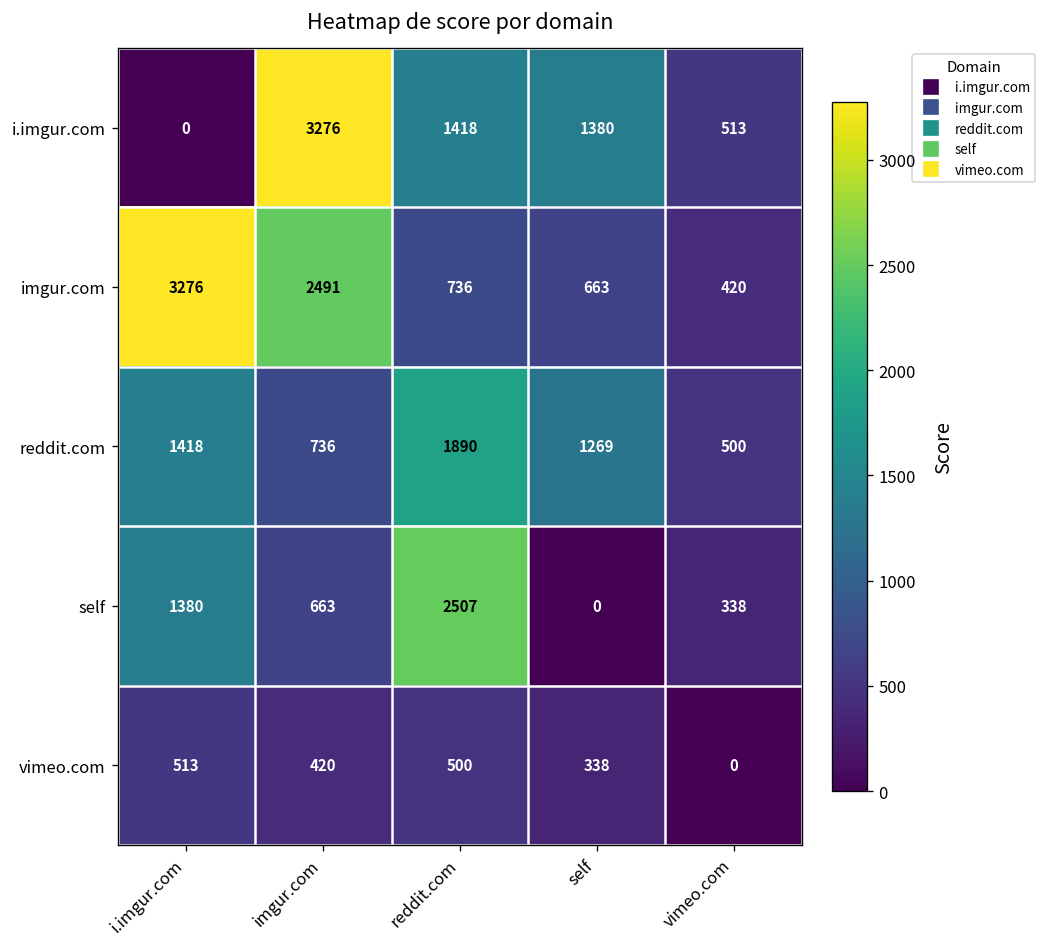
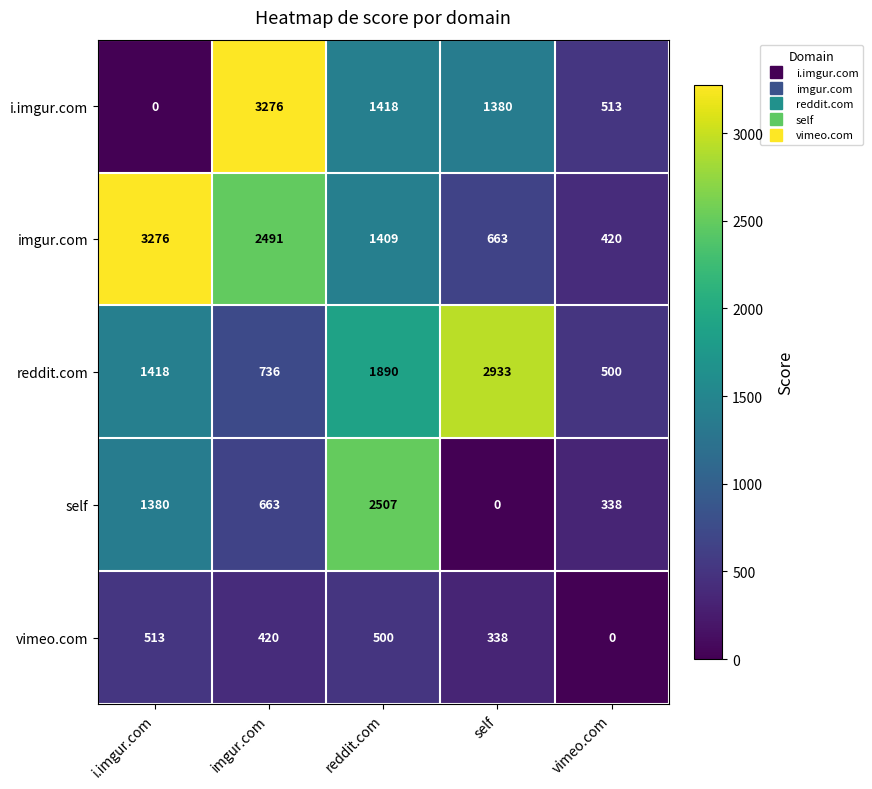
  {
    "i.imgur.com": {
      "i.imgur.com": 0,
      "imgur.com": 3276,
      "reddit.com": 1418,
      "self": 1380,
      "vimeo.com": 513
    },
    "imgur.com": {
      "i.imgur.com": 3276,
      "imgur.com": 2491,
-     "reddit.com": 736,
+     "reddit.com": 1409,
      "self": 663,
      "vimeo.com": 420
    },
    "reddit.com": {
      "i.imgur.com": 1418,
      "imgur.com": 736,
      "reddit.com": 1890,
-     "self": 1269,
+     "self": 2933,
      "vimeo.com": 500
    },
    "self": {
      "i.imgur.com": 1380,
      "imgur.com": 663,
      "reddit.com": 2507,
      "self": 0,
      "vimeo.com": 338
    },
    "vimeo.com": {
      "i.imgur.com": 513,
      "imgur.com": 420,
      "reddit.com": 500,
      "self": 338,
      "vimeo.com": 0
    }
  }
